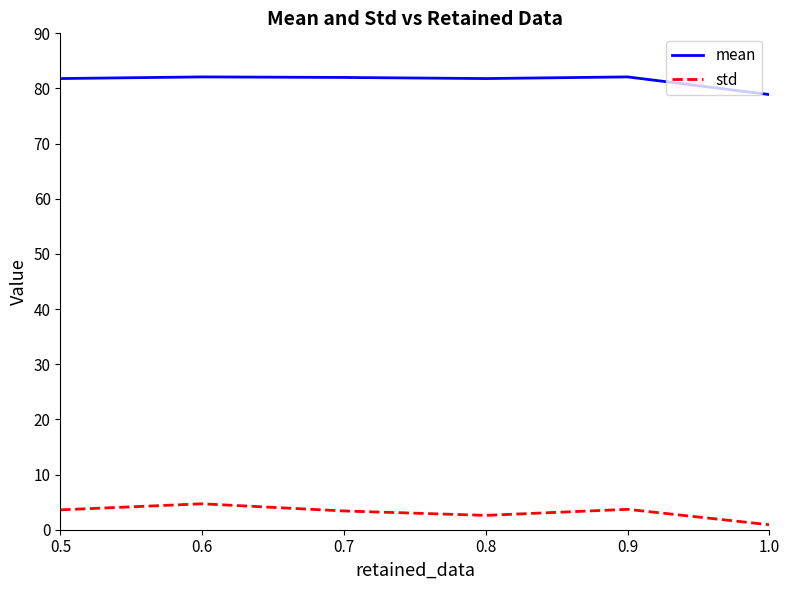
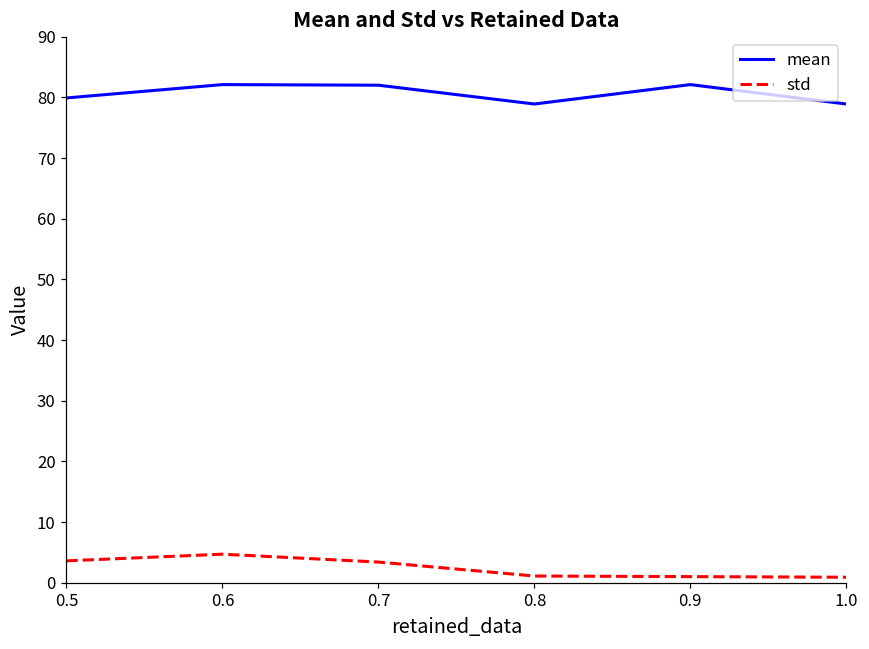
  {
    "mean": {
-     "0.5": 82,
+     "0.5": 80,
      "0.6": 82,
      "0.7": 82,
-     "0.8": 82,
+     "0.8": 79,
      "0.9": 82,
      "1.0": 79
    },
    "std": {
      "0.5": 4,
      "0.6": 5,
      "0.7": 3,
-     "0.8": 3,
-     "0.9": 4,
+     "0.8": 1,
+     "0.9": 1,
      "1.0": 1
    }
  }
